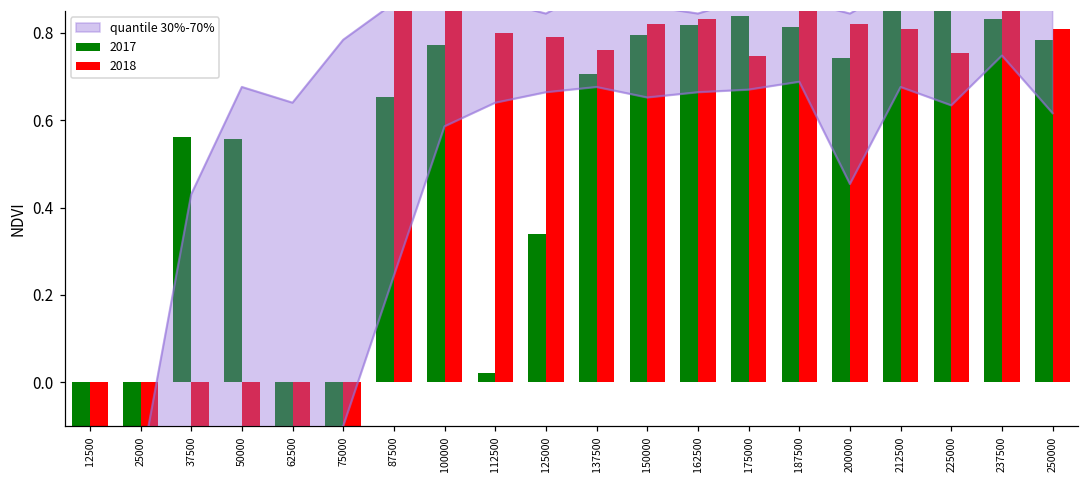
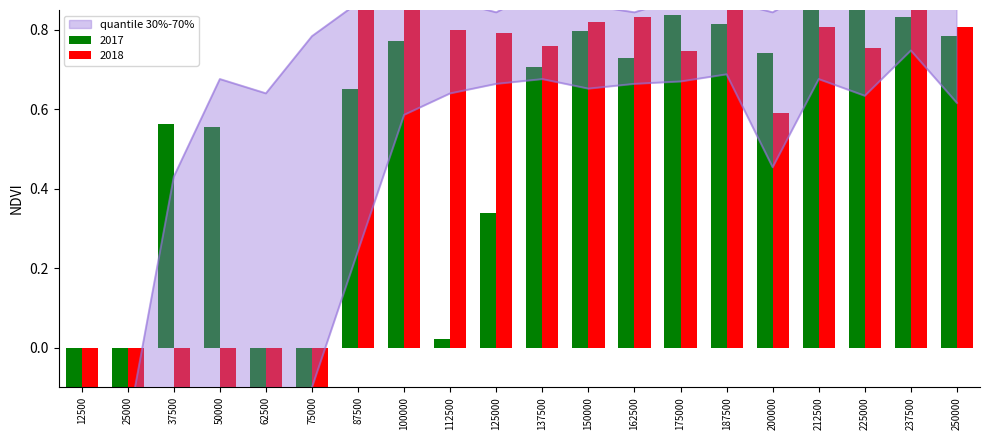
  {
    "2017": {
      "37500": 0.56,
      "50000": 0.56,
      "75000": -0.10,
      "87500": 0.65,
      "100000": 0.77,
      "112500": 0.02,
      "125000": 0.34,
      "137500": 0.71,
      "150000": 0.80,
-     "162500": 0.82,
+     "162500": 0.73,
      "175000": 0.84,
      "187500": 0.81,
      "200000": 0.74,
      "237500": 0.83,
      "250000": 0.78
    },
    "2018": {
      "100000": 0.85,
      "112500": 0.80,
      "125000": 0.79,
      "137500": 0.76,
      "150000": 0.82,
      "162500": 0.83,
      "175000": 0.75,
-     "200000": 0.82,
+     "200000": 0.59,
      "212500": 0.81,
      "225000": 0.75,
      "250000": 0.81
    }
  }
